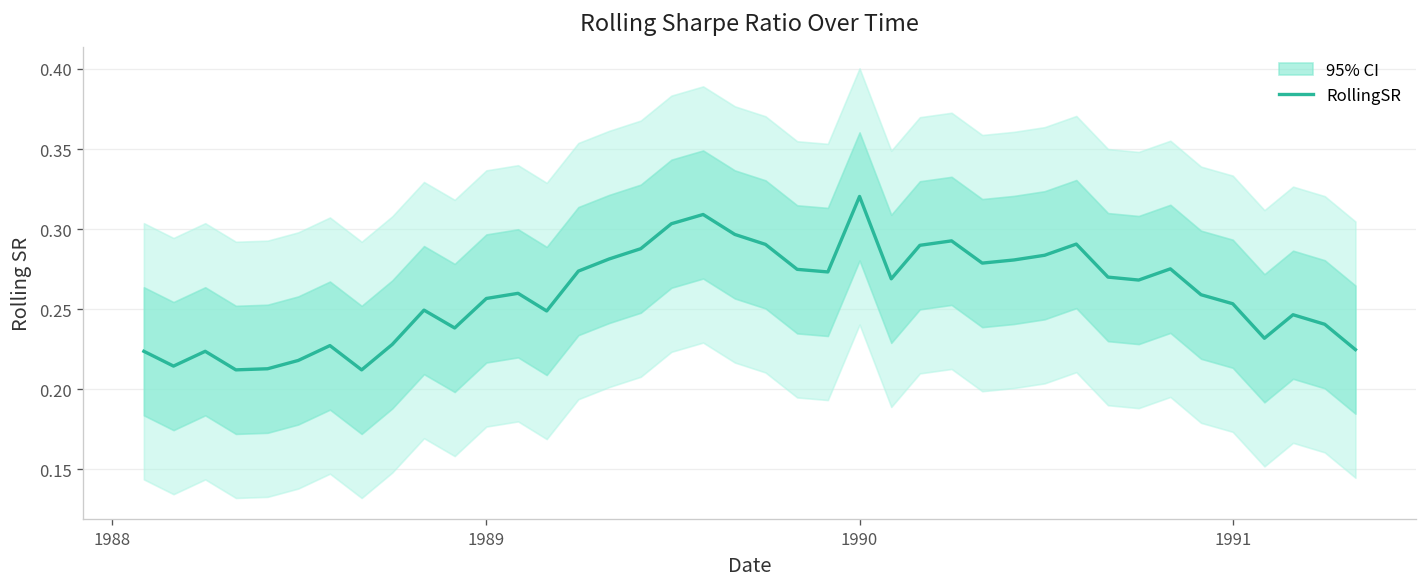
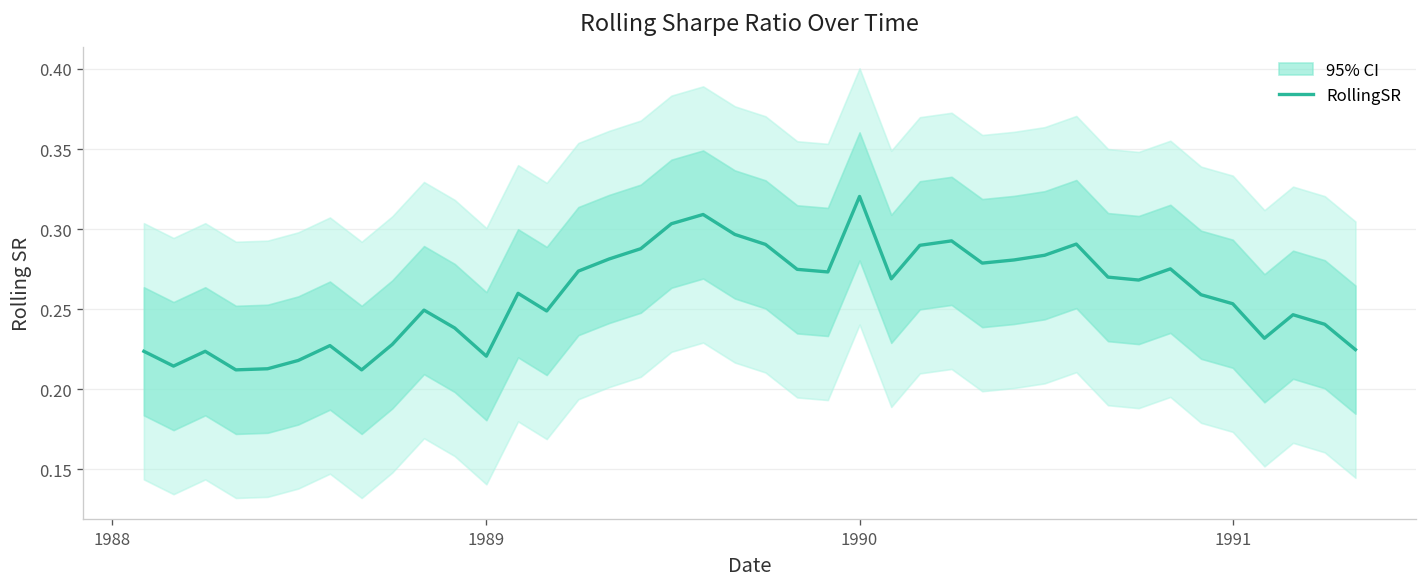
  {
    "RollingSR": {
-     "1989": 0.257,
+     "1989": 0.221,
      "1990": 0.320,
      "1991": 0.253
    }
  }
